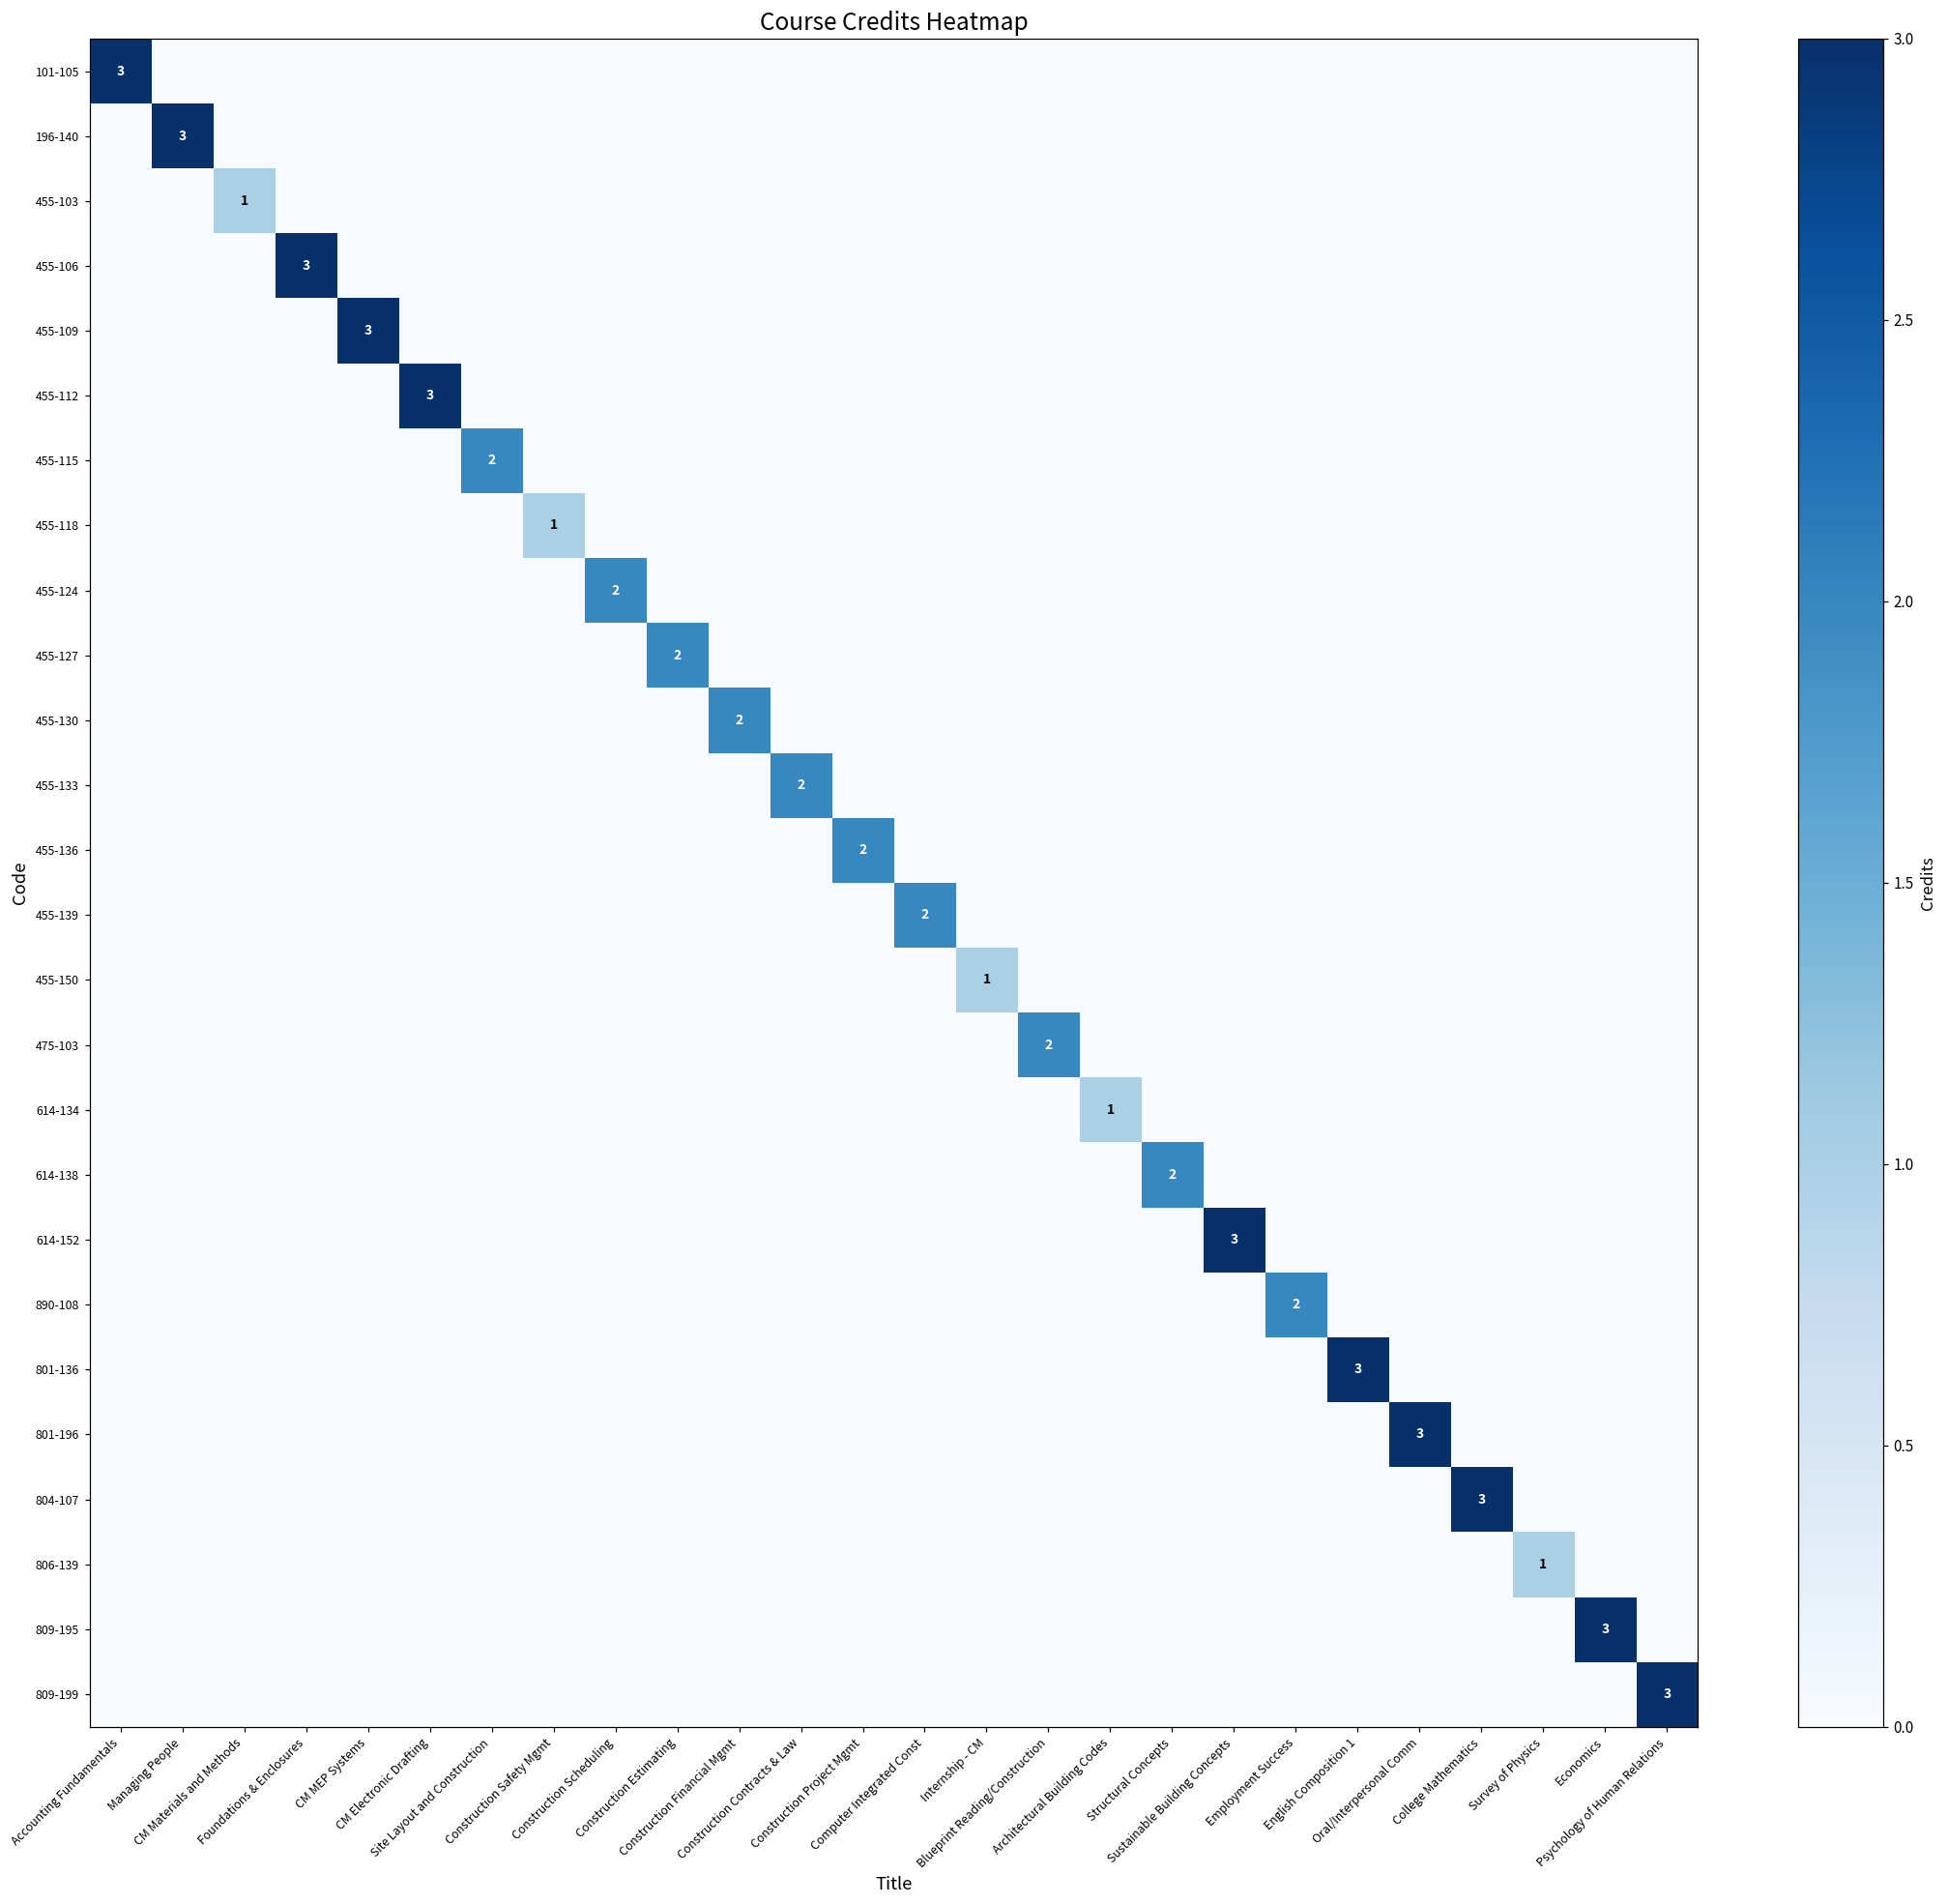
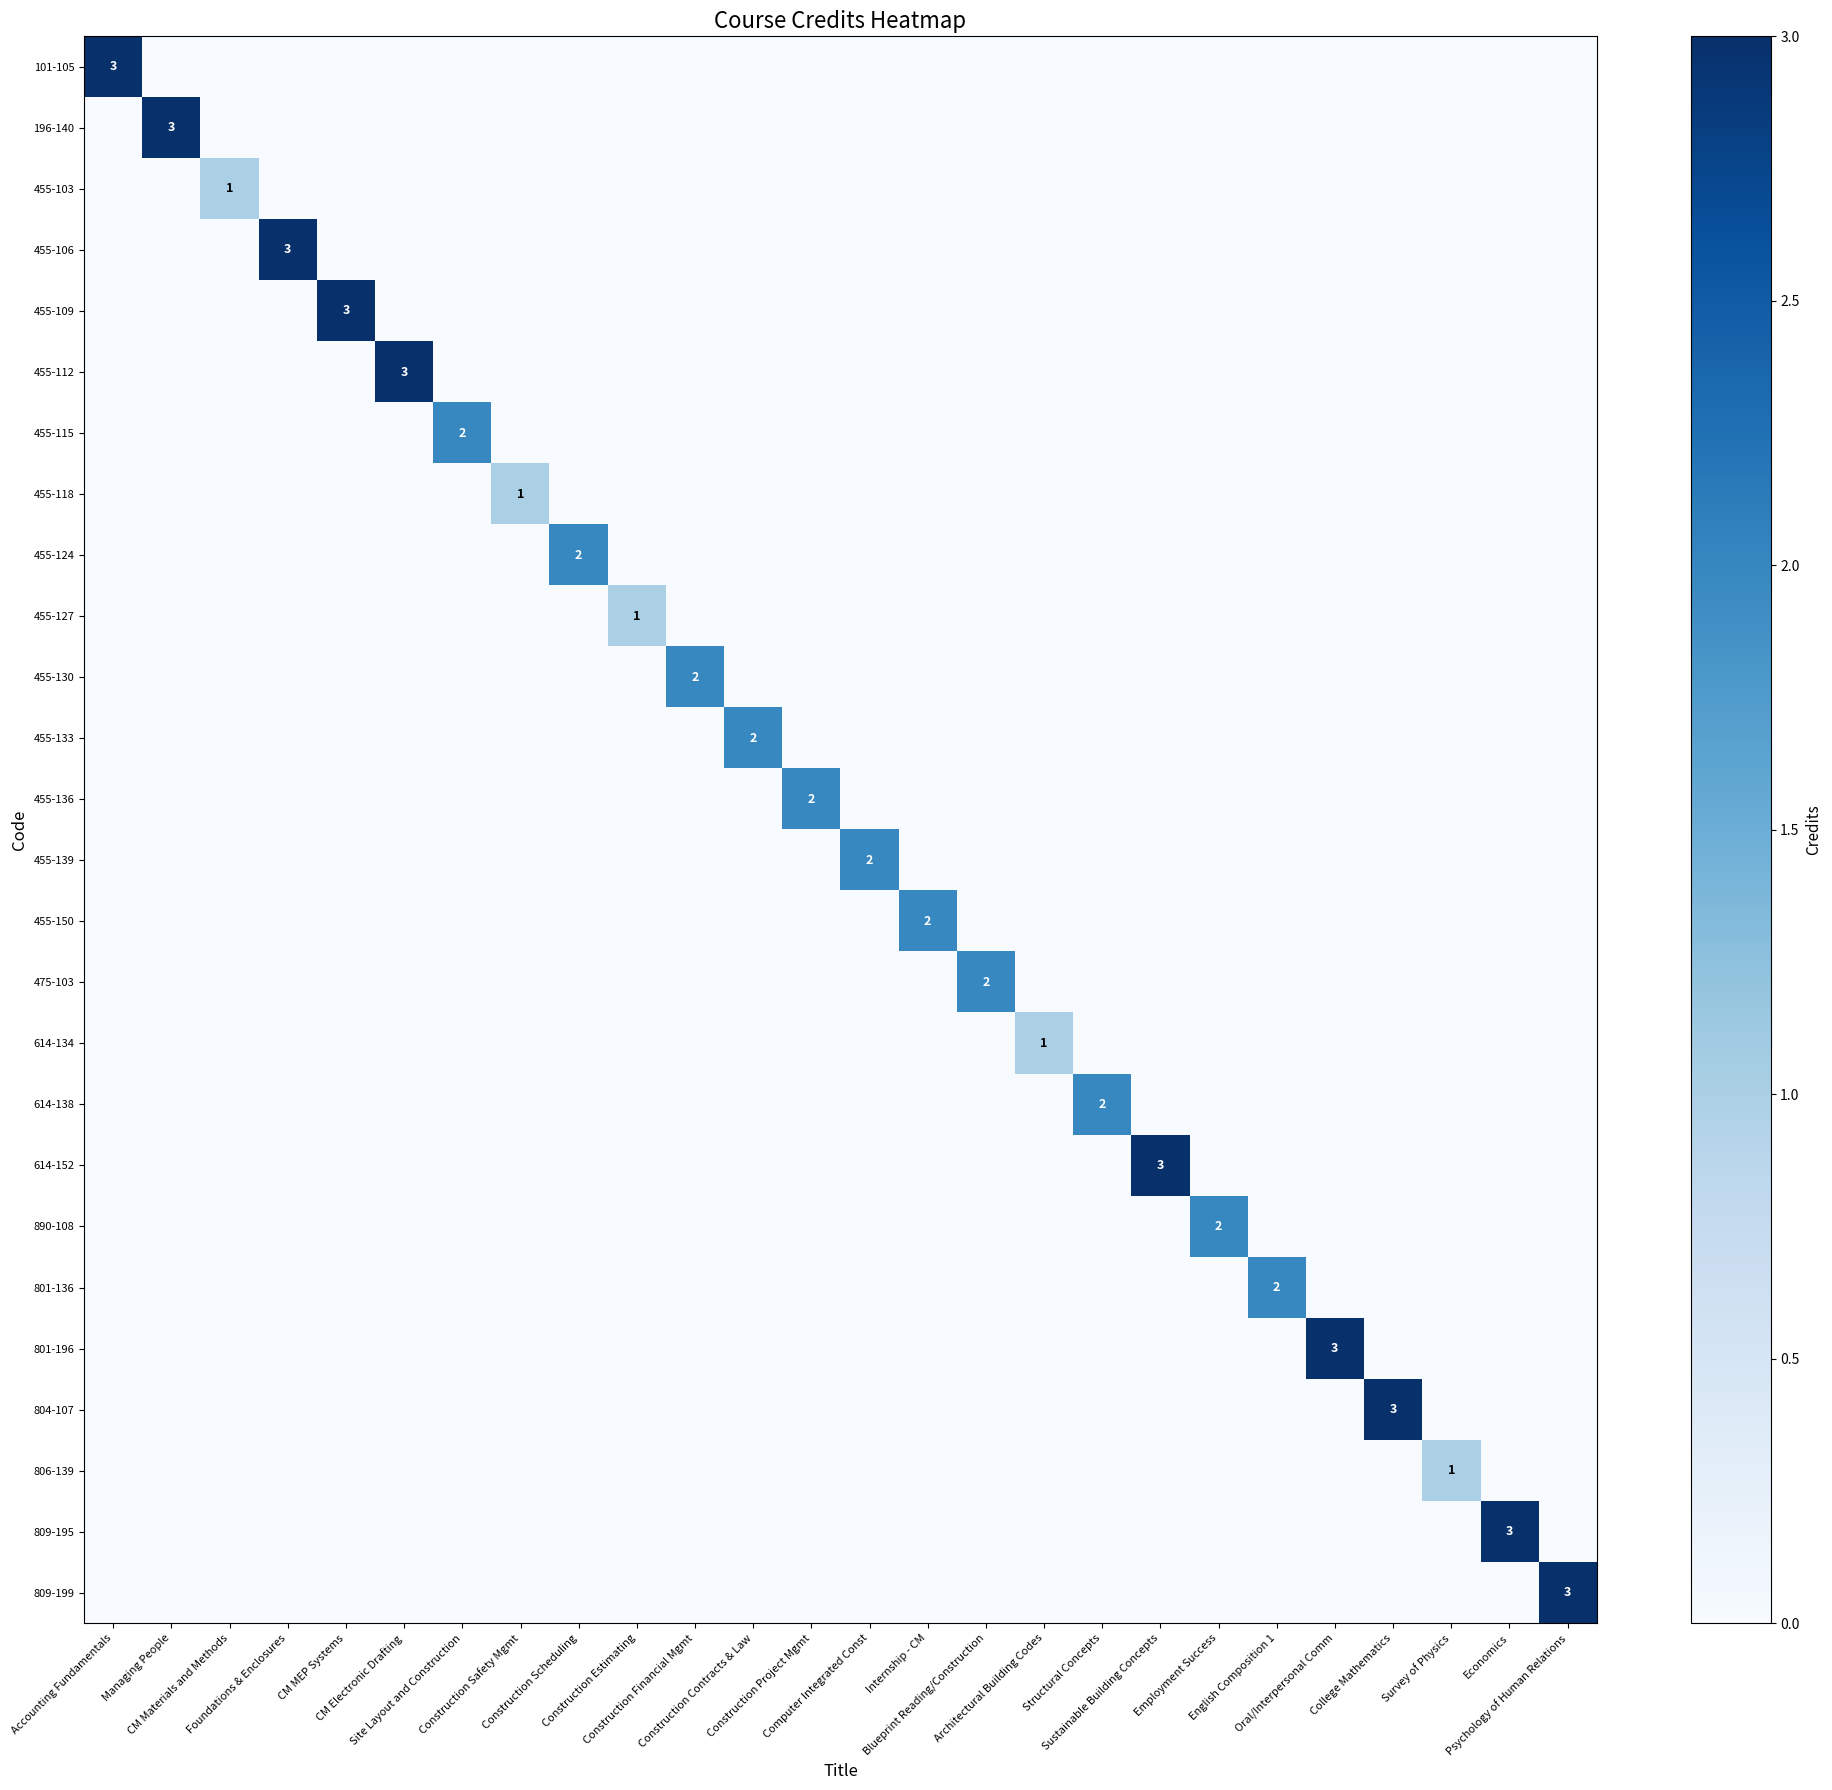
  {
    "101-105": {
      "Accounting Fundamentals": 3
    },
    "196-140": {
      "Managing People": 3
    },
    "455-103": {
      "CM Materials and Methods": 1
    },
    "455-106": {
      "Foundations & Enclosures": 3
    },
    "455-109": {
      "CM MEP Systems": 3
    },
    "455-112": {
      "CM Electronic Drafting": 3
    },
    "455-115": {
      "Site Layout and Construction": 2
    },
    "455-118": {
      "Construction Safety Mgmt": 1
    },
    "455-124": {
      "Construction Scheduling": 2
    },
    "455-127": {
-     "Construction Estimating": 2
+     "Construction Estimating": 1
    },
    "455-130": {
      "Construction Financial Mgmt": 2
    },
    "455-133": {
      "Construction Contracts & Law": 2
    },
    "455-136": {
      "Construction Project Mgmt": 2
    },
    "455-139": {
      "Computer Integrated Const": 2
    },
    "455-150": {
-     "Internship - CM": 1
+     "Internship - CM": 2
    },
    "475-103": {
      "Blueprint Reading/Construction": 2
    },
    "614-134": {
      "Architectural Building Codes": 1
    },
    "614-138": {
      "Structural Concepts": 2
    },
    "614-152": {
      "Sustainable Building Concepts": 3
    },
    "890-108": {
      "Employment Success": 2
    },
    "801-136": {
-     "English Composition 1": 3
+     "English Composition 1": 2
    },
    "801-196": {
      "Oral/Interpersonal Comm": 3
    },
    "804-107": {
      "College Mathematics": 3
    },
    "806-139": {
      "Survey of Physics": 1
    },
    "809-195": {
      "Economics": 3
    },
    "809-199": {
      "Psychology of Human Relations": 3
    }
  }
